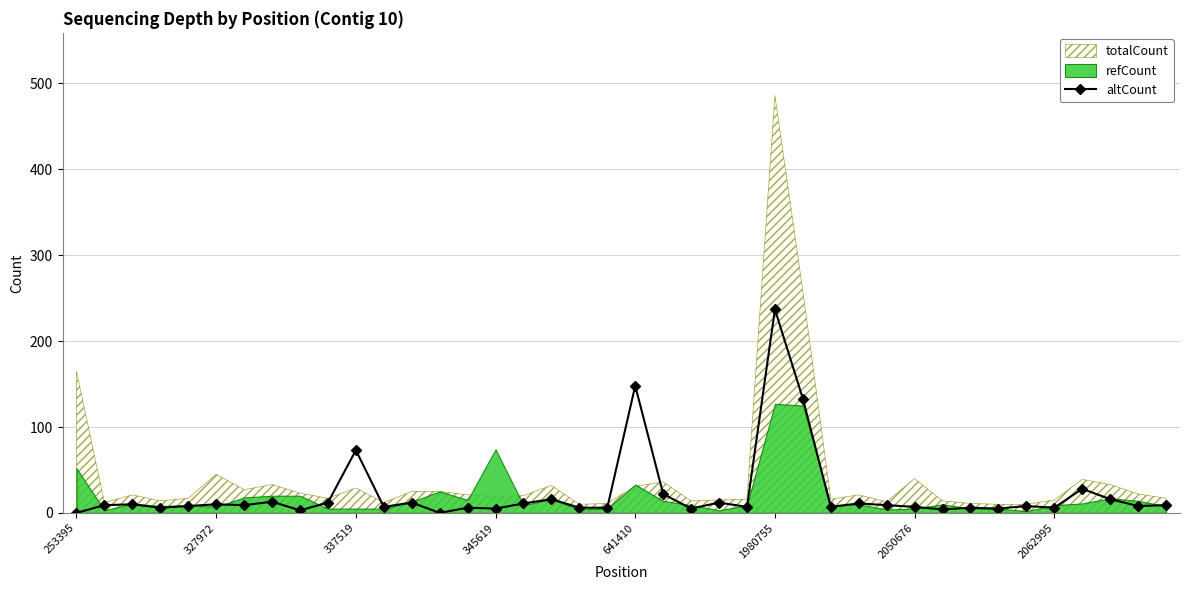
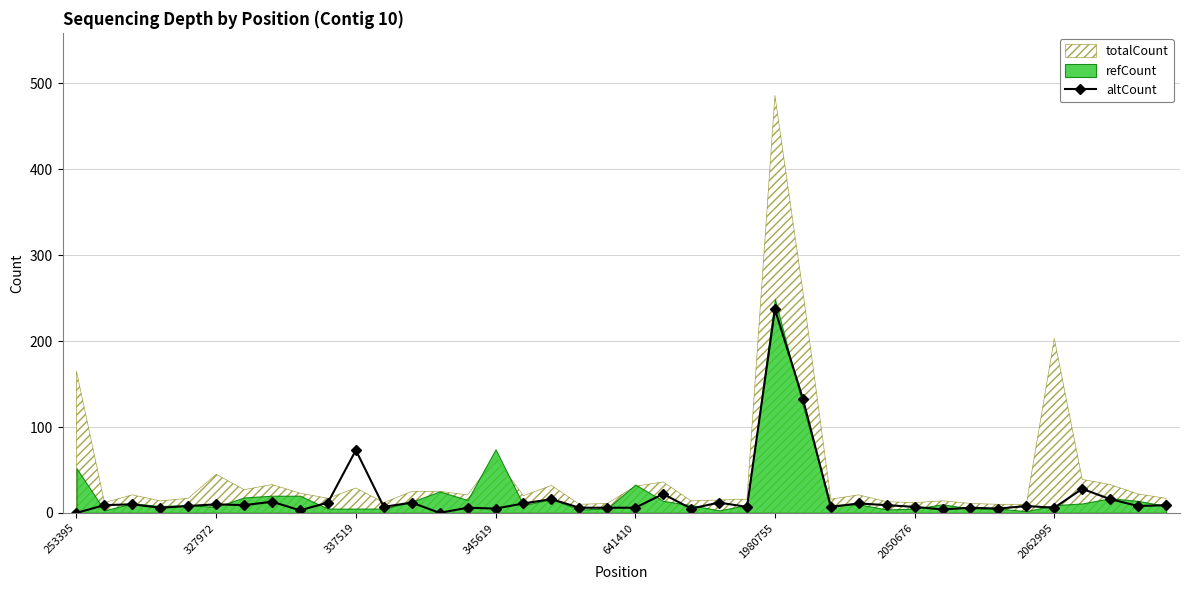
  {
    "altCount": {
      "253395": 0,
      "327972": 10,
      "337519": 70,
      "345619": 10,
-     "641410": 150,
+     "641410": 10,
      "1980755": 240
    },
    "totalCount": {
      "253395": 170,
      "327972": 50,
      "337519": 30,
-     "345619": 20,
+     "345619": 60,
      "1980755": 490,
-     "2050676": 40,
-     "2062995": 20
+     "2050676": 10,
+     "2062995": 200
    },
    "refCount": {
      "253395": 50,
      "327972": 10,
      "337519": 10,
      "345619": 70,
-     "1980755": 130
+     "1980755": 250
    }
  }
